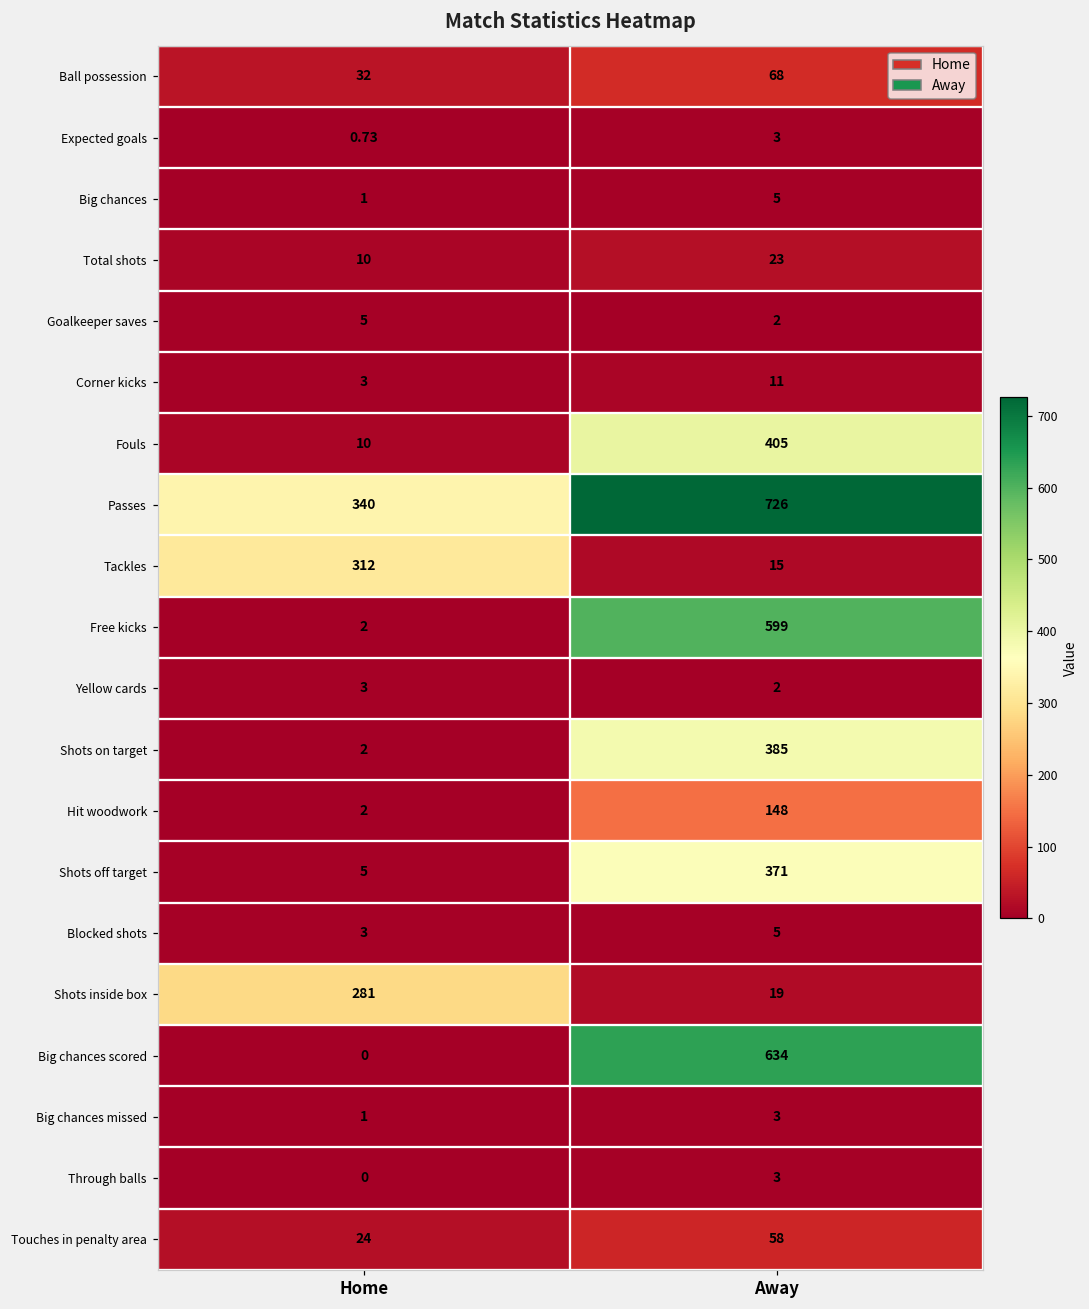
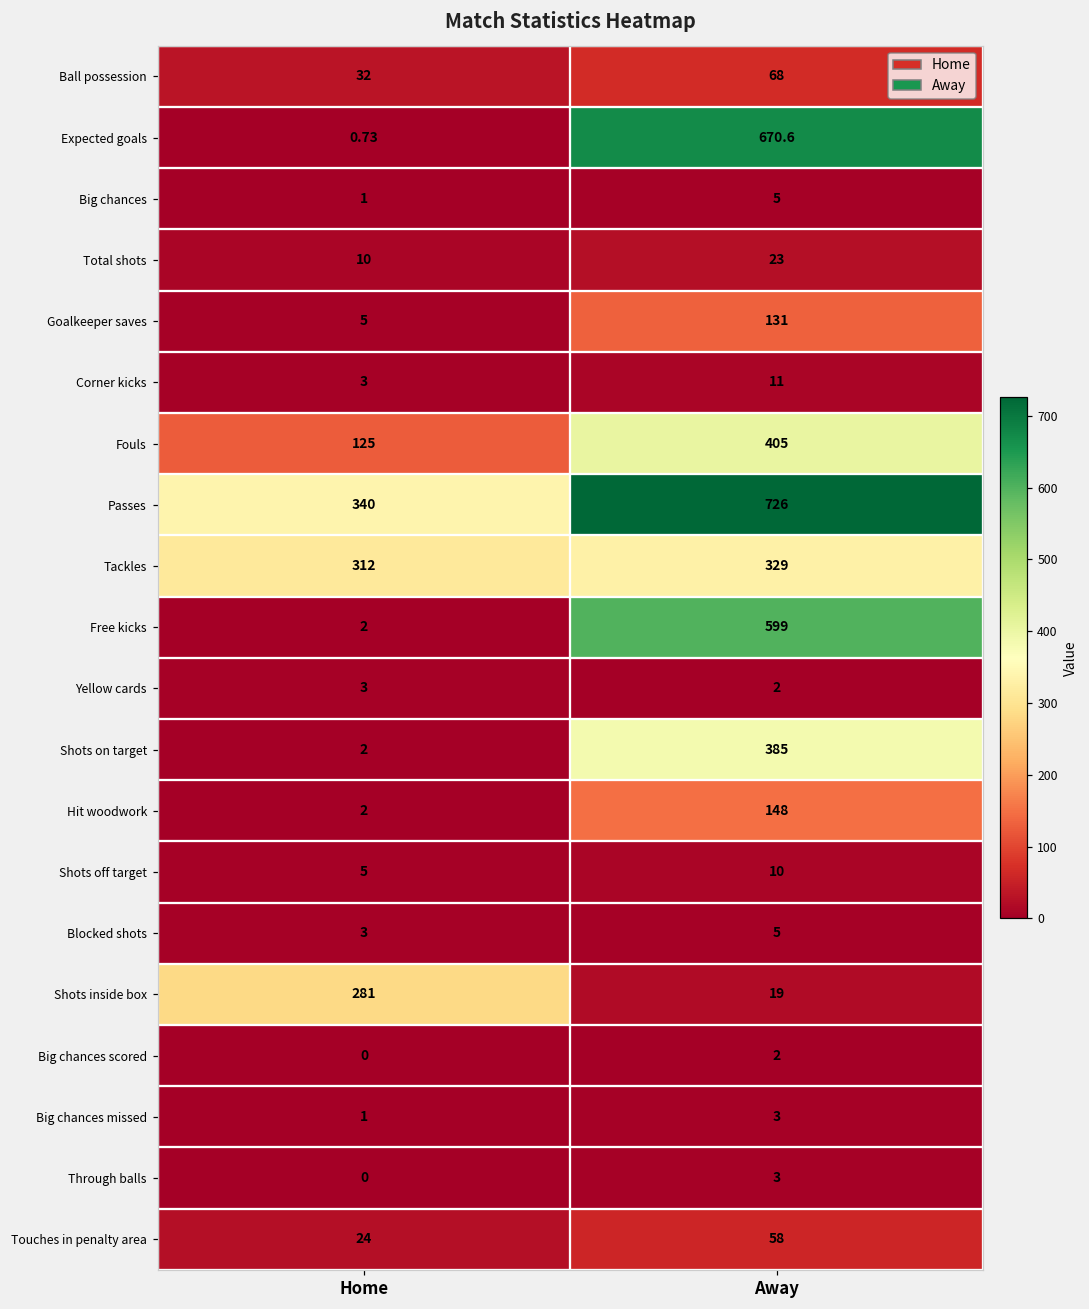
  {
    "Ball possession": {
      "Home": 32,
      "Away": 68
    },
    "Expected goals": {
      "Home": 0.73,
-     "Away": 3
+     "Away": 670.6
    },
    "Big chances": {
      "Home": 1,
      "Away": 5
    },
    "Total shots": {
      "Home": 10,
      "Away": 23
    },
    "Goalkeeper saves": {
      "Home": 5,
-     "Away": 2
+     "Away": 131
    },
    "Corner kicks": {
      "Home": 3,
      "Away": 11
    },
    "Fouls": {
-     "Home": 10,
+     "Home": 125,
      "Away": 405
    },
    "Passes": {
      "Home": 340,
      "Away": 726
    },
    "Tackles": {
      "Home": 312,
-     "Away": 15
+     "Away": 329
    },
    "Free kicks": {
      "Home": 2,
      "Away": 599
    },
    "Yellow cards": {
      "Home": 3,
      "Away": 2
    },
    "Shots on target": {
      "Home": 2,
      "Away": 385
    },
    "Hit woodwork": {
      "Home": 2,
      "Away": 148
    },
    "Shots off target": {
      "Home": 5,
-     "Away": 371
+     "Away": 10
    },
    "Blocked shots": {
      "Home": 3,
      "Away": 5
    },
    "Shots inside box": {
      "Home": 281,
      "Away": 19
    },
    "Big chances scored": {
      "Home": 0,
-     "Away": 634
+     "Away": 2
    },
    "Big chances missed": {
      "Home": 1,
      "Away": 3
    },
    "Through balls": {
      "Home": 0,
      "Away": 3
    },
    "Touches in penalty area": {
      "Home": 24,
      "Away": 58
    }
  }
